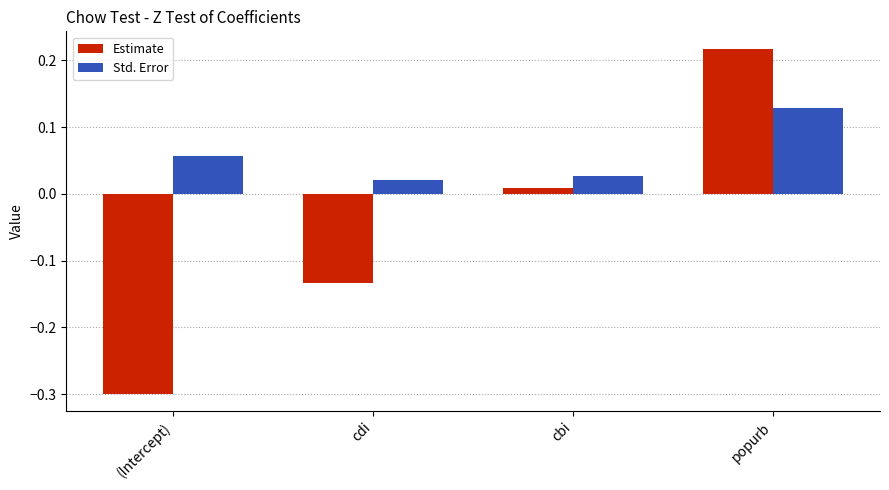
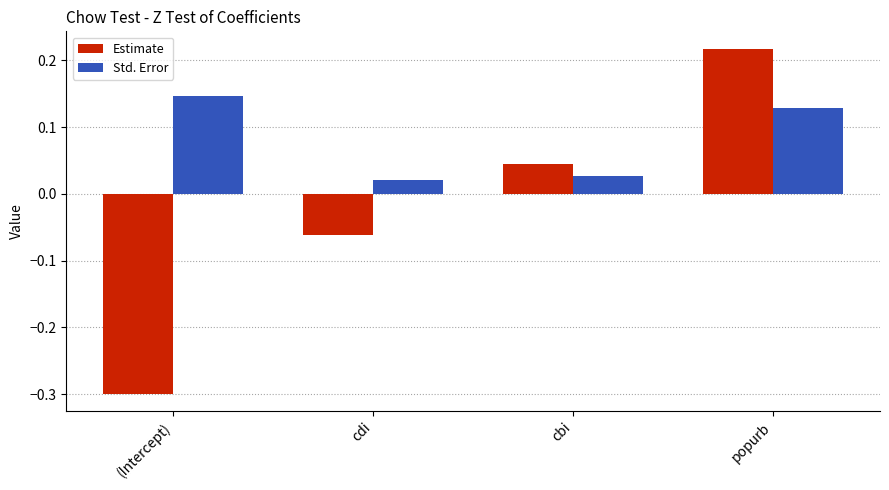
  {
    "Estimate": {
      "(Intercept)": -0.30,
-     "cdi": -0.13,
-     "cbi": 0.01,
+     "cdi": -0.06,
+     "cbi": 0.04,
      "popurb": 0.22
    },
    "Std. Error": {
-     "(Intercept)": 0.06,
+     "(Intercept)": 0.15,
      "cdi": 0.02,
      "cbi": 0.03,
      "popurb": 0.13
    }
  }
